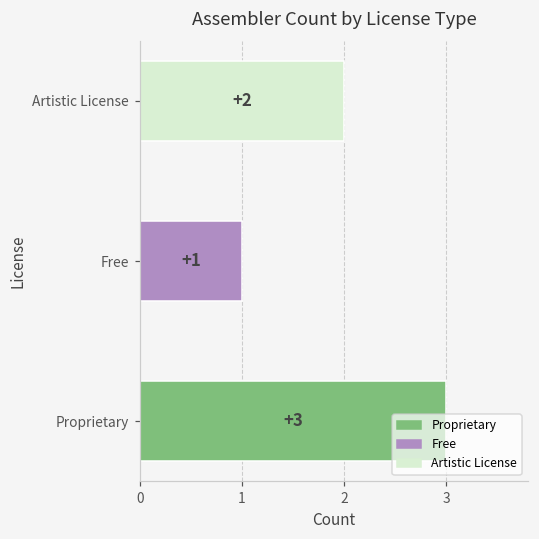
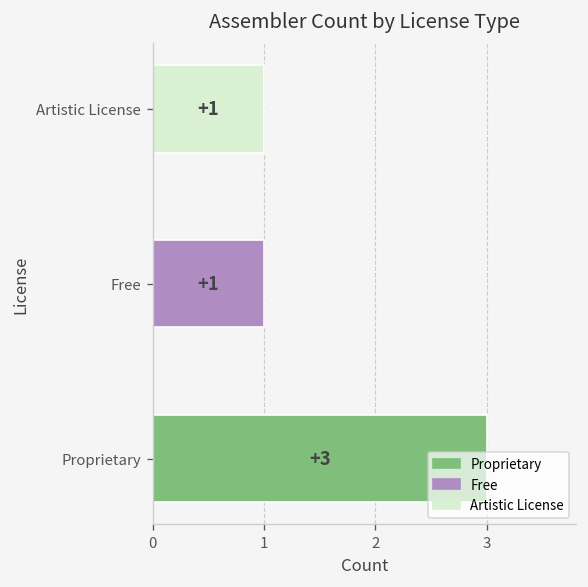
  {
-   "Artistic License": "+2",
+   "Artistic License": "+1",
    "Free": "+1"
  }
